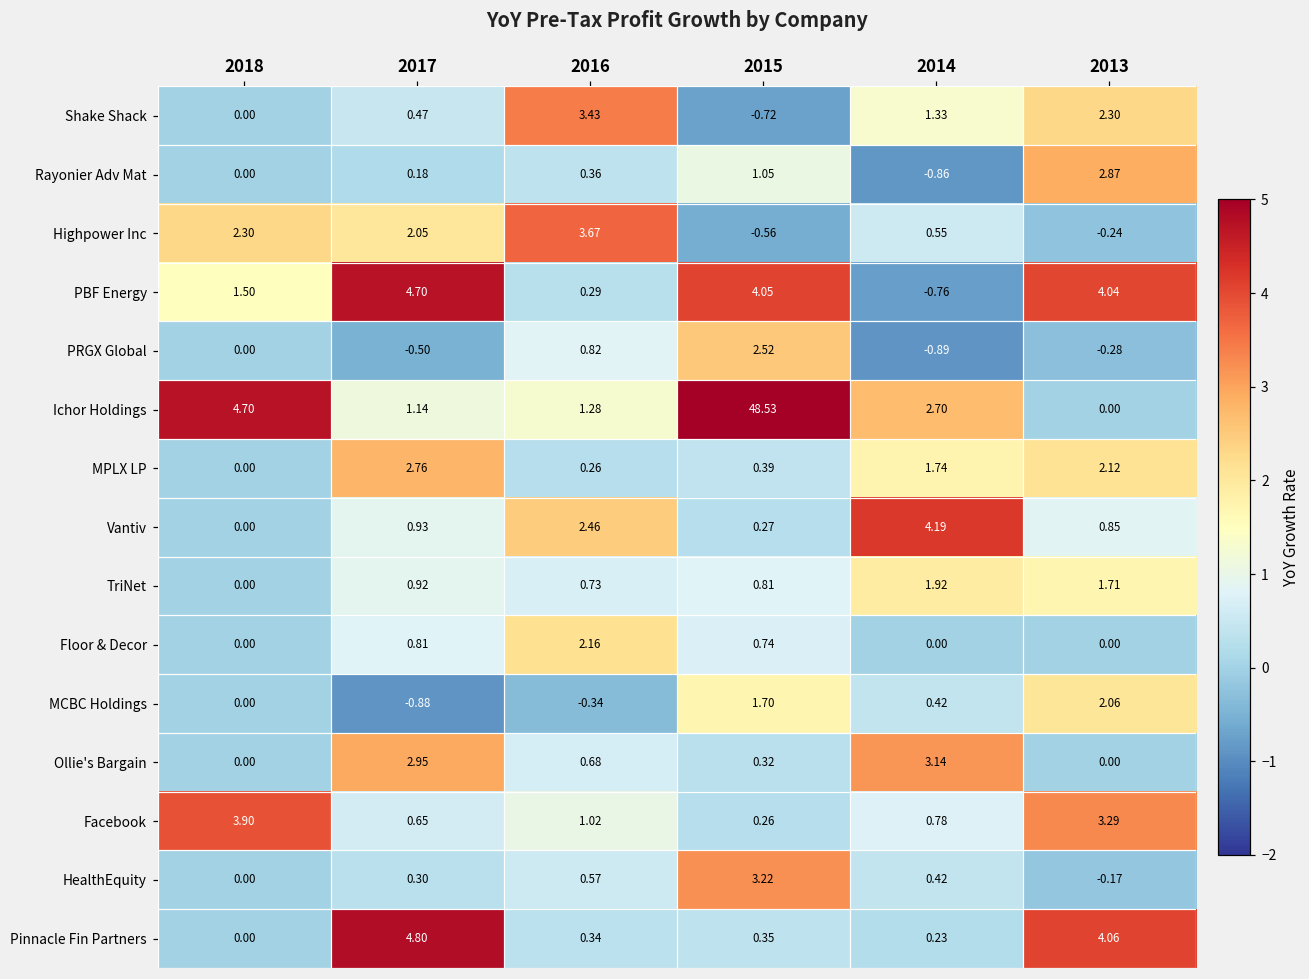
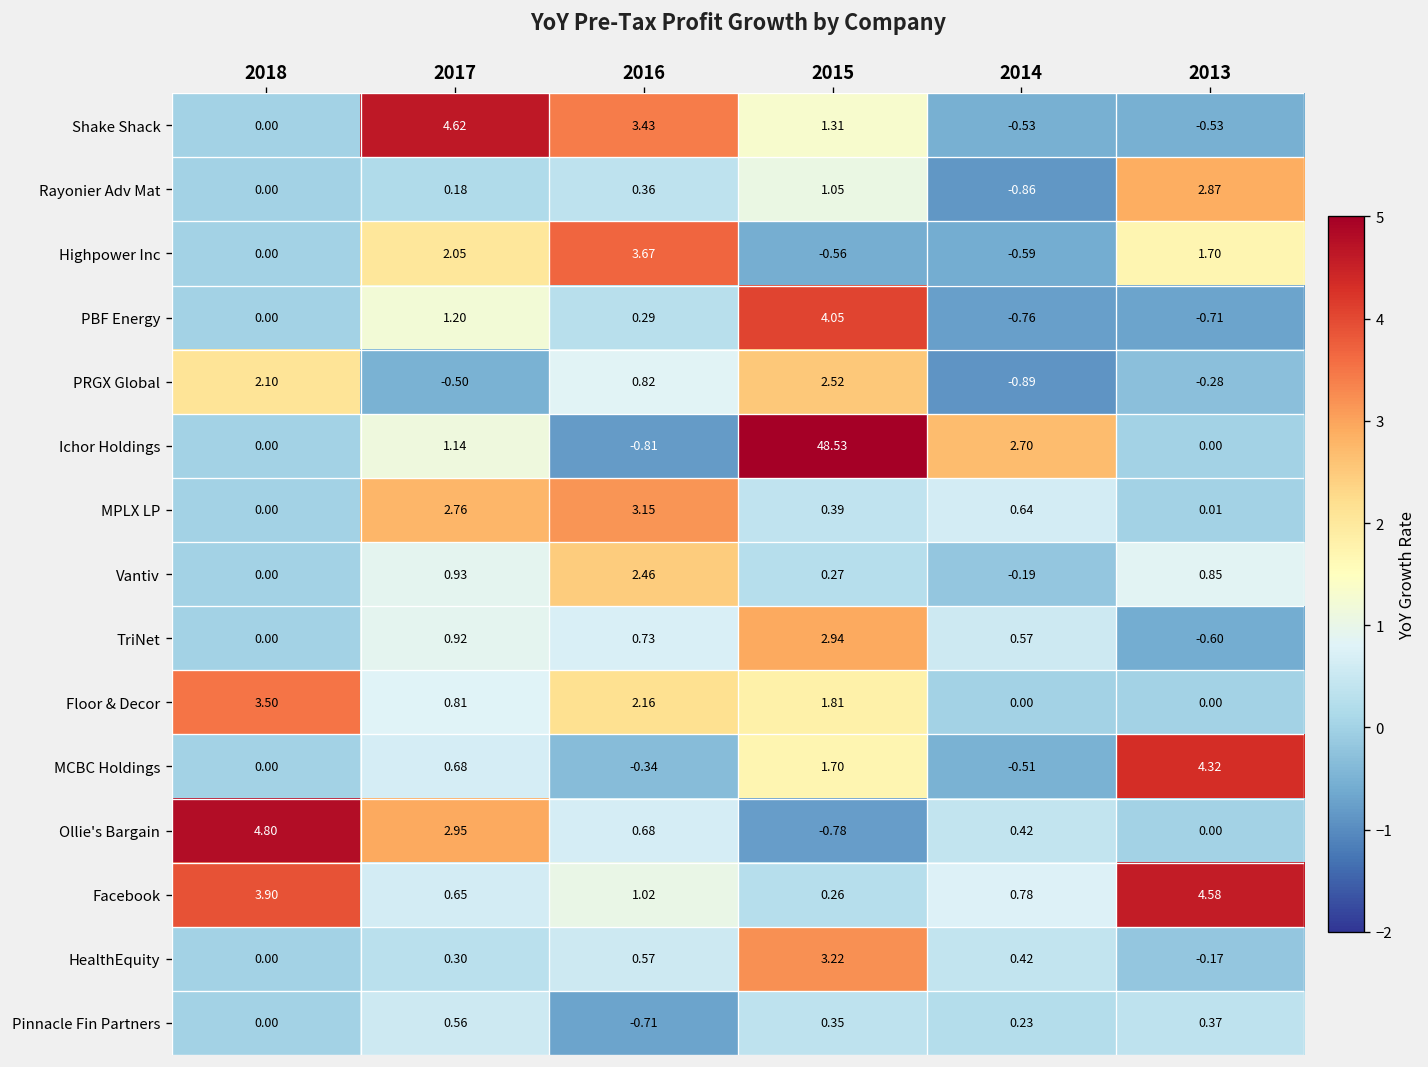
  {
    "Shake Shack": {
      "2018": 0.00,
-     "2017": 0.47,
+     "2017": 4.62,
      "2016": 3.43,
-     "2015": -0.72,
-     "2014": 1.33,
-     "2013": 2.30
+     "2015": 1.31,
+     "2014": -0.53,
+     "2013": -0.53
    },
    "Rayonier Adv Mat": {
      "2018": 0.00,
      "2017": 0.18,
      "2016": 0.36,
      "2015": 1.05,
      "2014": -0.86,
      "2013": 2.87
    },
    "Highpower Inc": {
-     "2018": 2.30,
+     "2018": 0.00,
      "2017": 2.05,
      "2016": 3.67,
      "2015": -0.56,
-     "2014": 0.55,
-     "2013": -0.24
+     "2014": -0.59,
+     "2013": 1.70
    },
    "PBF Energy": {
-     "2018": 1.50,
-     "2017": 4.70,
+     "2018": 0.00,
+     "2017": 1.20,
      "2016": 0.29,
      "2015": 4.05,
      "2014": -0.76,
-     "2013": 4.04
+     "2013": -0.71
    },
    "PRGX Global": {
-     "2018": 0.00,
+     "2018": 2.10,
      "2017": -0.50,
      "2016": 0.82,
      "2015": 2.52,
      "2014": -0.89,
      "2013": -0.28
    },
    "Ichor Holdings": {
-     "2018": 4.70,
+     "2018": 0.00,
      "2017": 1.14,
-     "2016": 1.28,
+     "2016": -0.81,
      "2015": 48.53,
      "2014": 2.70,
      "2013": 0.00
    },
    "MPLX LP": {
      "2018": 0.00,
      "2017": 2.76,
-     "2016": 0.26,
+     "2016": 3.15,
      "2015": 0.39,
-     "2014": 1.74,
-     "2013": 2.12
+     "2014": 0.64,
+     "2013": 0.01
    },
    "Vantiv": {
      "2018": 0.00,
      "2017": 0.93,
      "2016": 2.46,
      "2015": 0.27,
-     "2014": 4.19,
+     "2014": -0.19,
      "2013": 0.85
    },
    "TriNet": {
      "2018": 0.00,
      "2017": 0.92,
      "2016": 0.73,
-     "2015": 0.81,
-     "2014": 1.92,
-     "2013": 1.71
+     "2015": 2.94,
+     "2014": 0.57,
+     "2013": -0.60
    },
    "Floor & Decor": {
-     "2018": 0.00,
+     "2018": 3.50,
      "2017": 0.81,
      "2016": 2.16,
-     "2015": 0.74,
+     "2015": 1.81,
      "2014": 0.00,
      "2013": 0.00
    },
    "MCBC Holdings": {
      "2018": 0.00,
-     "2017": -0.88,
+     "2017": 0.68,
      "2016": -0.34,
      "2015": 1.70,
-     "2014": 0.42,
-     "2013": 2.06
+     "2014": -0.51,
+     "2013": 4.32
    },
    "Ollie's Bargain": {
-     "2018": 0.00,
+     "2018": 4.80,
      "2017": 2.95,
      "2016": 0.68,
-     "2015": 0.32,
-     "2014": 3.14,
+     "2015": -0.78,
+     "2014": 0.42,
      "2013": 0.00
    },
    "Facebook": {
      "2018": 3.90,
      "2017": 0.65,
      "2016": 1.02,
      "2015": 0.26,
      "2014": 0.78,
-     "2013": 3.29
+     "2013": 4.58
    },
    "HealthEquity": {
      "2018": 0.00,
      "2017": 0.30,
      "2016": 0.57,
      "2015": 3.22,
      "2014": 0.42,
      "2013": -0.17
    },
    "Pinnacle Fin Partners": {
      "2018": 0.00,
-     "2017": 4.80,
-     "2016": 0.34,
+     "2017": 0.56,
+     "2016": -0.71,
      "2015": 0.35,
      "2014": 0.23,
-     "2013": 4.06
+     "2013": 0.37
    }
  }
